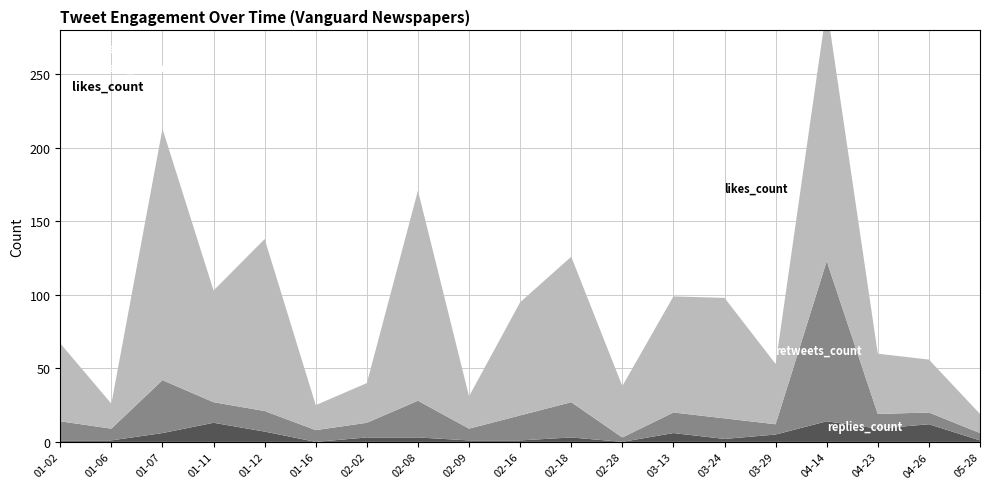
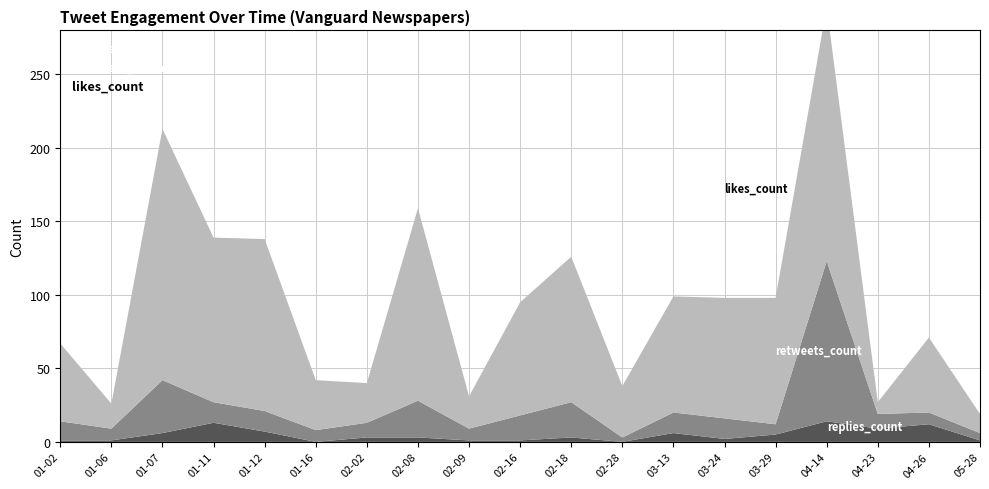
  {
    "likes_count": {
      "01-02": 53,
      "01-06": 17,
      "01-07": 171,
-     "01-11": 76,
+     "01-11": 112,
      "01-12": 117,
-     "01-16": 17,
+     "01-16": 34,
      "02-02": 27,
-     "02-08": 143,
+     "02-08": 131,
      "02-09": 22,
      "02-16": 77,
      "02-18": 99,
      "02-28": 35,
      "03-13": 79,
      "03-24": 82,
-     "03-29": 41,
-     "04-23": 41,
-     "04-26": 36,
+     "03-29": 86,
+     "04-23": 8,
+     "04-26": 51,
      "05-28": 13
    }
  }
